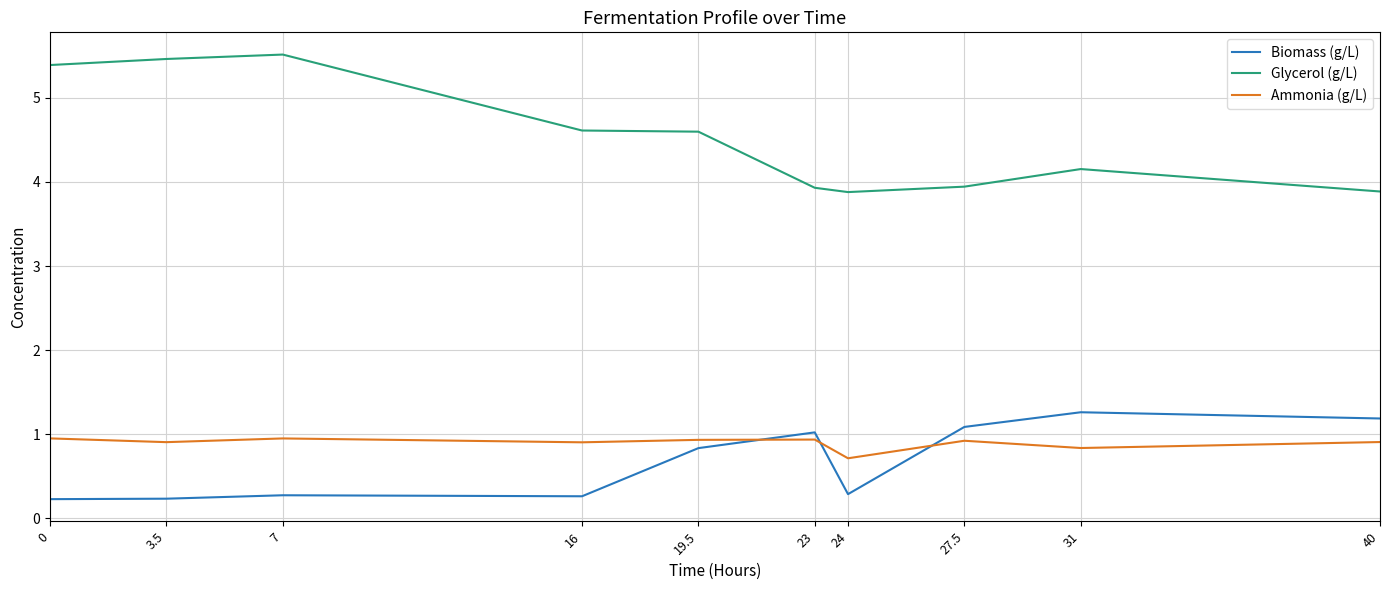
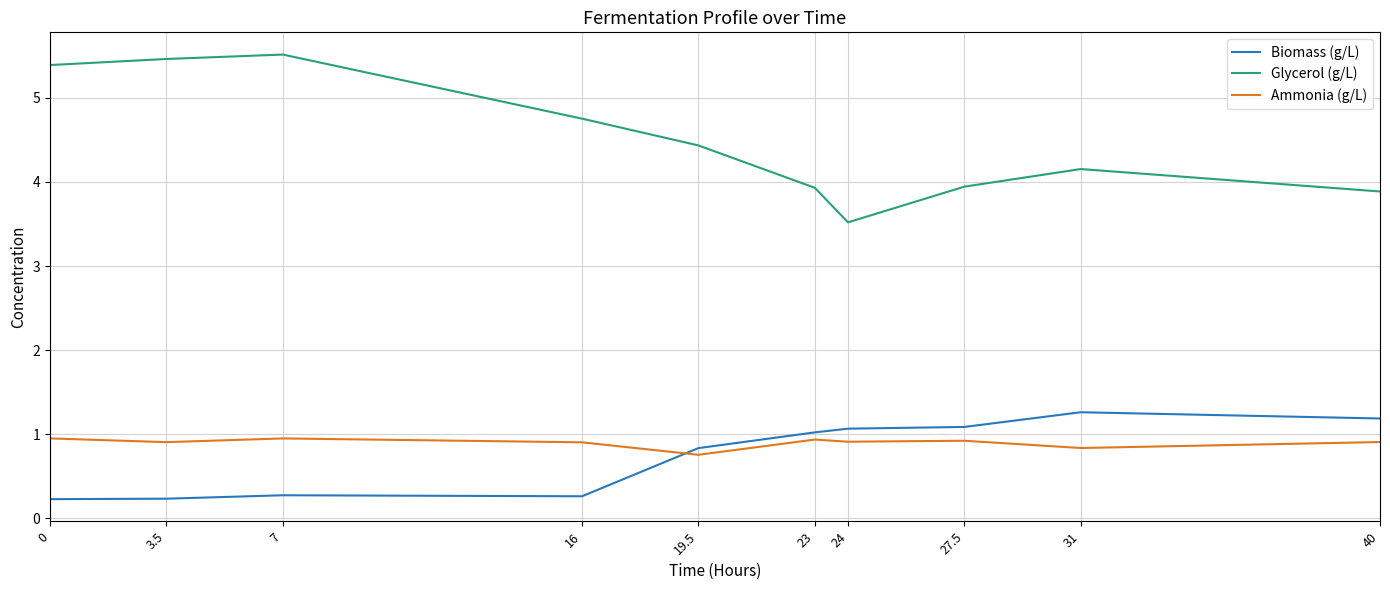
  {
    "Biomass (g/L)": {
      "0": 0.2,
      "3.5": 0.2,
      "7": 0.3,
      "16": 0.3,
      "19.5": 0.8,
      "23": 1.0,
-     "24": 0.3,
+     "24": 1.1,
      "27.5": 1.1,
      "31": 1.3,
      "40": 1.2
    },
    "Glycerol (g/L)": {
      "0": 5.4,
      "3.5": 5.5,
      "7": 5.5,
-     "16": 4.6,
-     "19.5": 4.6,
+     "16": 4.8,
+     "19.5": 4.4,
      "23": 3.9,
-     "24": 3.9,
+     "24": 3.5,
      "27.5": 3.9,
      "31": 4.2,
      "40": 3.9
    },
    "Ammonia (g/L)": {
      "0": 1.0,
      "3.5": 0.9,
      "7": 1.0,
      "16": 0.9,
-     "19.5": 0.9,
+     "19.5": 0.8,
      "23": 0.9,
-     "24": 0.7,
+     "24": 0.9,
      "27.5": 0.9,
      "31": 0.8,
      "40": 0.9
    }
  }
